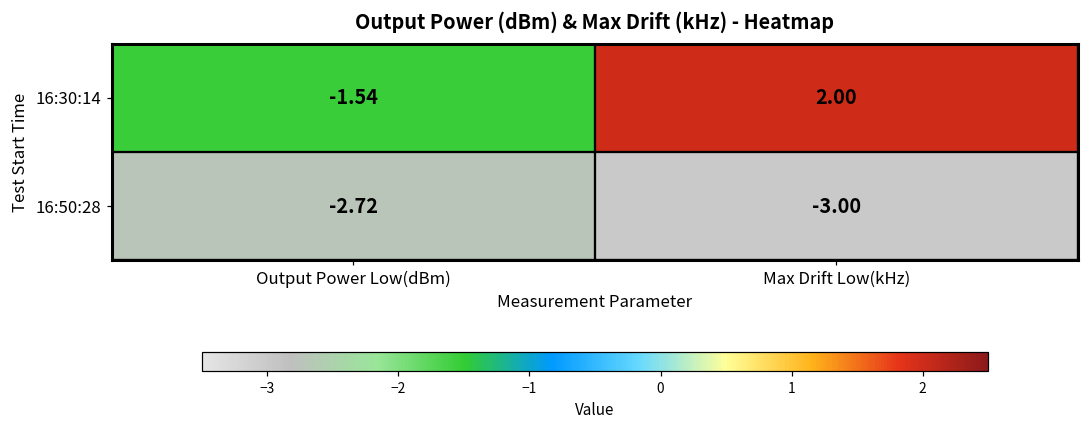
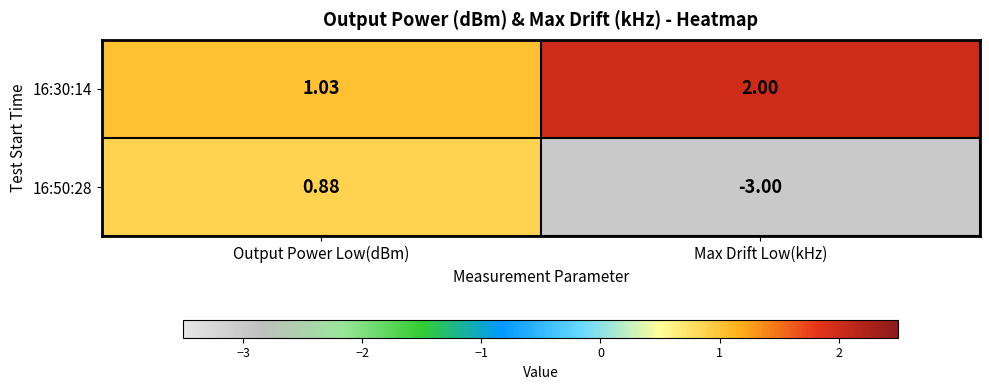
  {
    "16:30:14": {
-     "Output Power Low(dBm)": -1.54,
+     "Output Power Low(dBm)": 1.03,
      "Max Drift Low(kHz)": 2.00
    },
    "16:50:28": {
-     "Output Power Low(dBm)": -2.72,
+     "Output Power Low(dBm)": 0.88,
      "Max Drift Low(kHz)": -3.00
    }
  }
